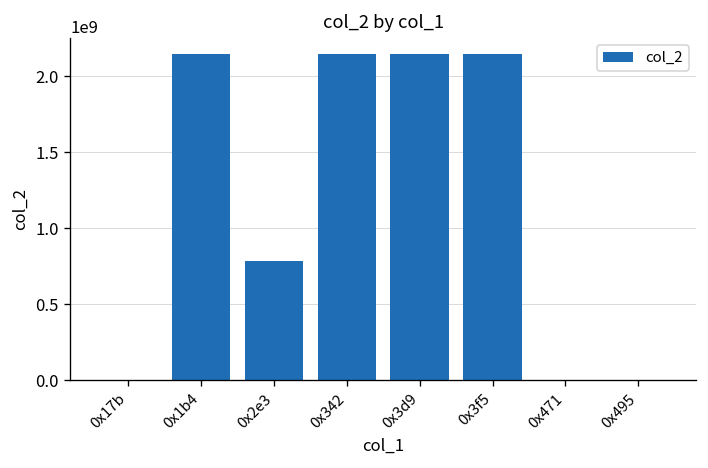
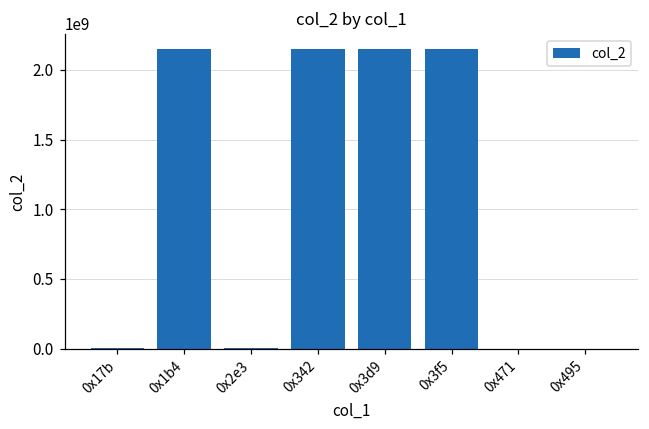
  {
    "0x1b4": 2150000000,
-   "0x2e3": 790000000,
+   "0x2e3": 0,
    "0x342": 2150000000,
    "0x3d9": 2150000000,
    "0x3f5": 2150000000
  }
